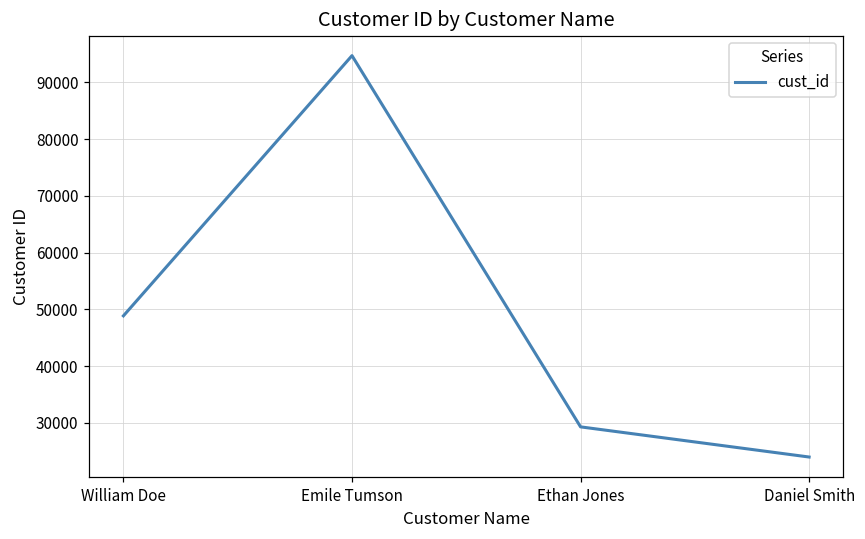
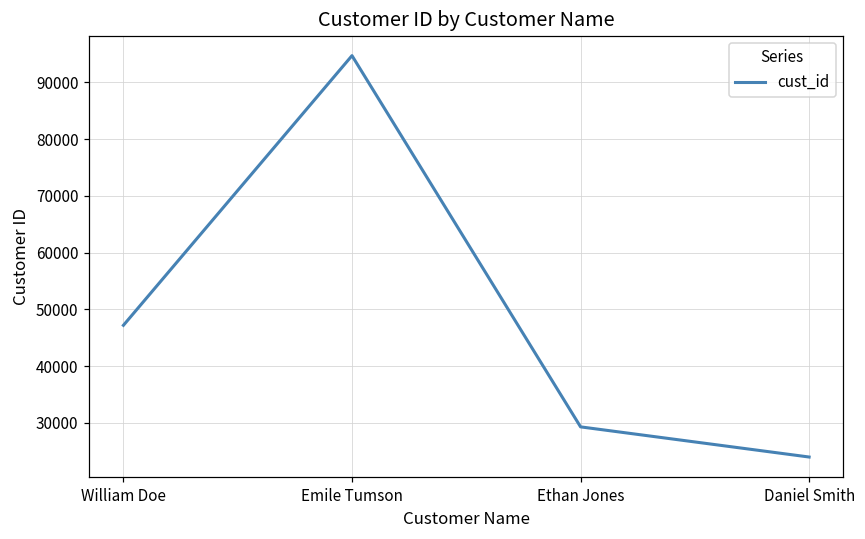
  {
-   "William Doe": 49000,
+   "William Doe": 47000,
    "Emile Tumson": 95000,
    "Ethan Jones": 29000,
    "Daniel Smith": 24000
  }
